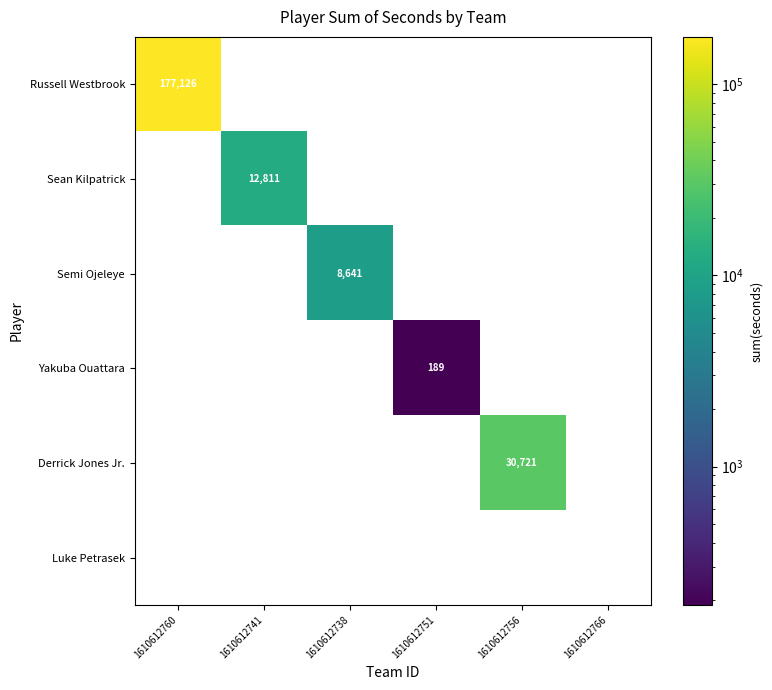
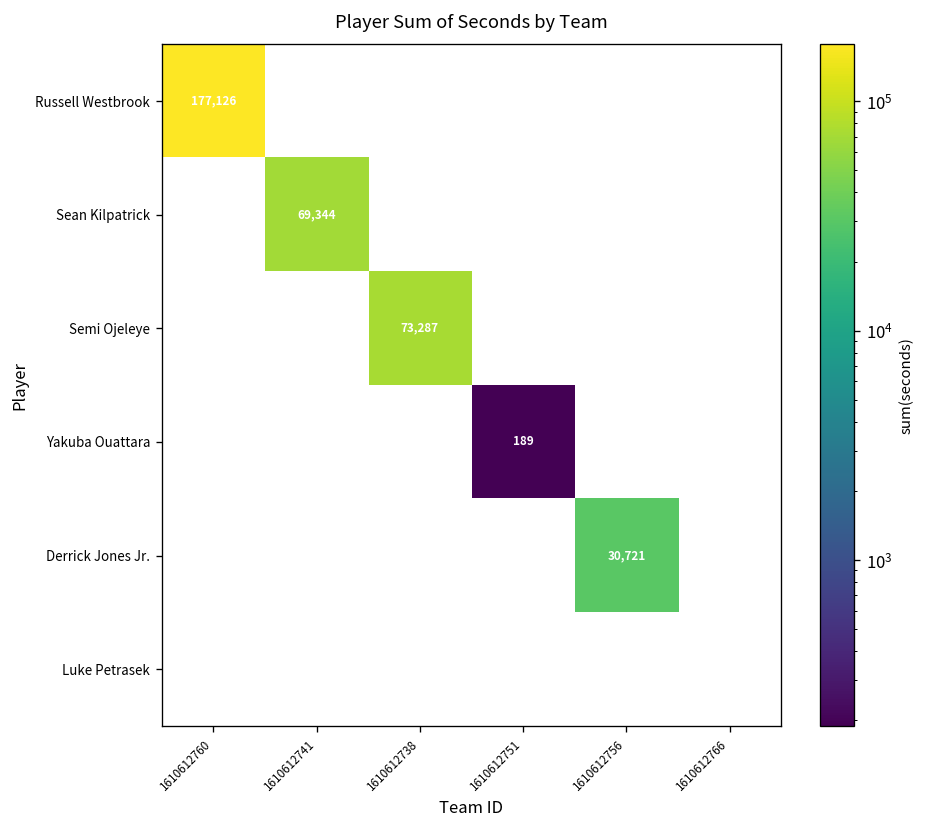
  {
    "Russell Westbrook": {
      "1610612760": "177,126"
    },
    "Sean Kilpatrick": {
-     "1610612741": "12,811"
+     "1610612741": "69,344"
    },
    "Semi Ojeleye": {
-     "1610612738": "8,641"
+     "1610612738": "73,287"
    },
    "Yakuba Ouattara": {
      "1610612751": "189"
    },
    "Derrick Jones Jr.": {
      "1610612756": "30,721"
    }
  }
